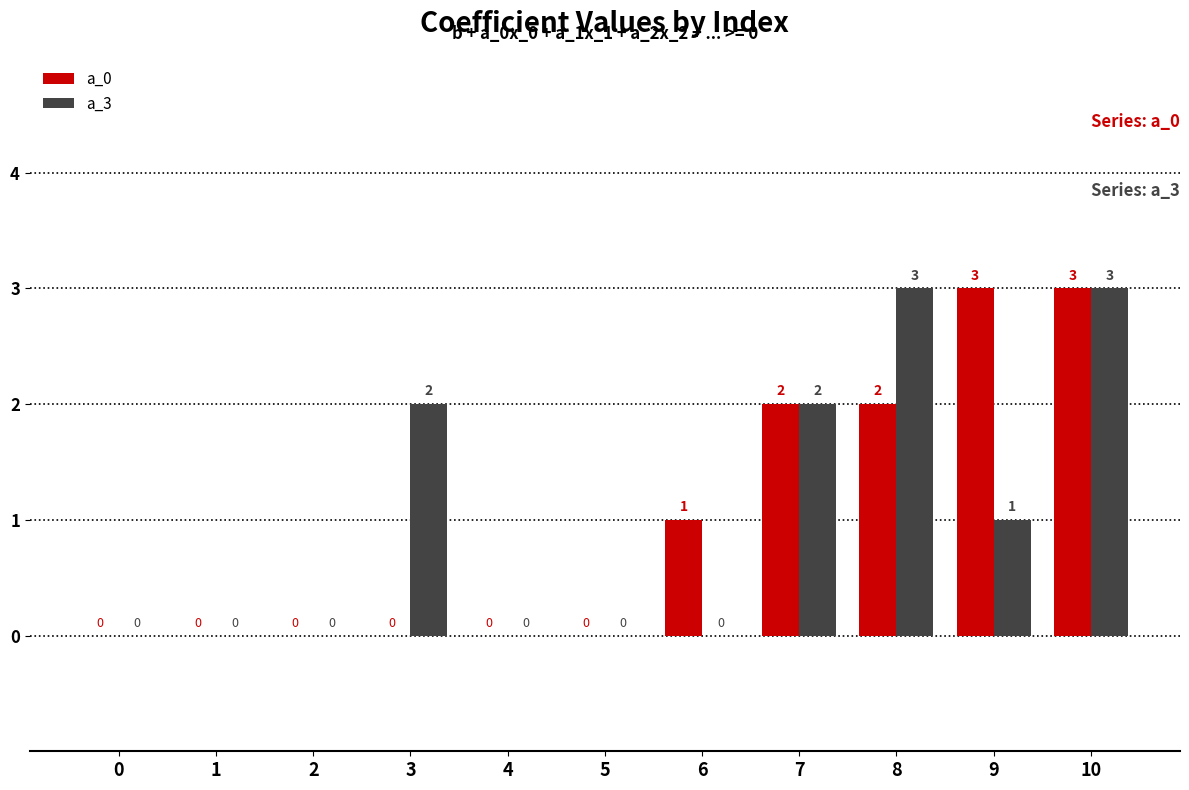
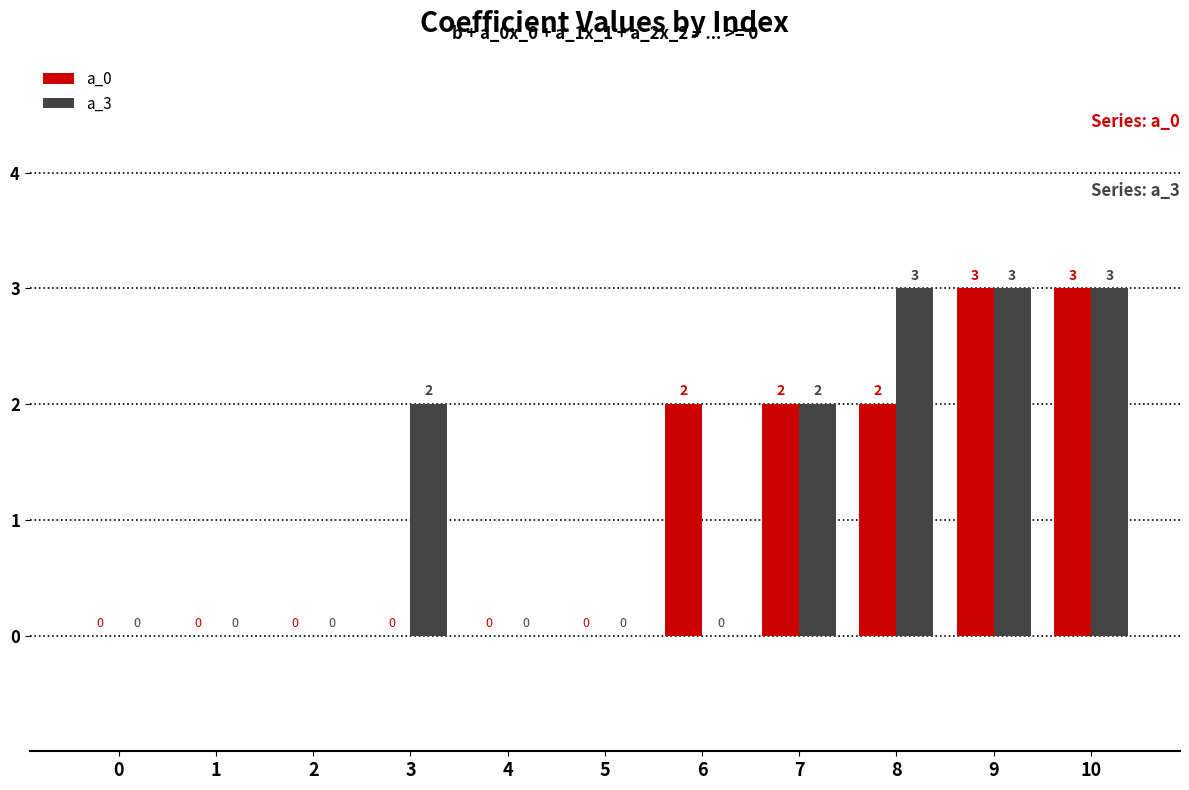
  {
    "a_0": {
      "0": 0,
      "1": 0,
      "2": 0,
      "3": 0,
      "4": 0,
      "5": 0,
-     "6": 1,
+     "6": 2,
      "7": 2,
      "8": 2,
      "9": 3,
      "10": 3
    },
    "a_3": {
      "0": 0,
      "1": 0,
      "2": 0,
      "3": 2,
      "4": 0,
      "5": 0,
      "6": 0,
      "7": 2,
      "8": 3,
-     "9": 1,
+     "9": 3,
      "10": 3
    }
  }
